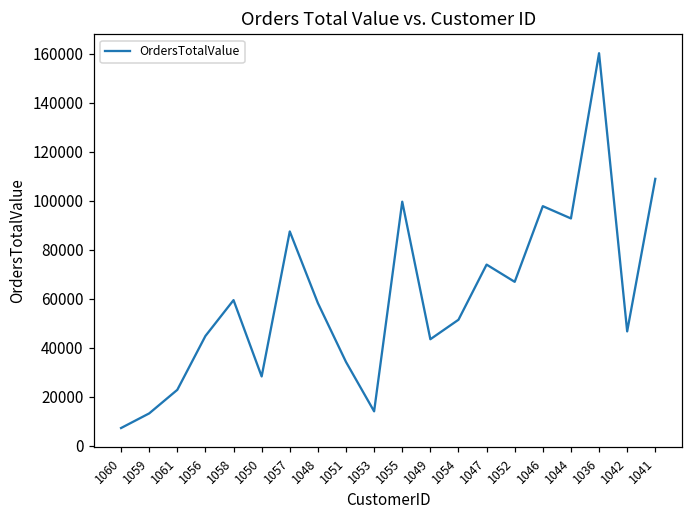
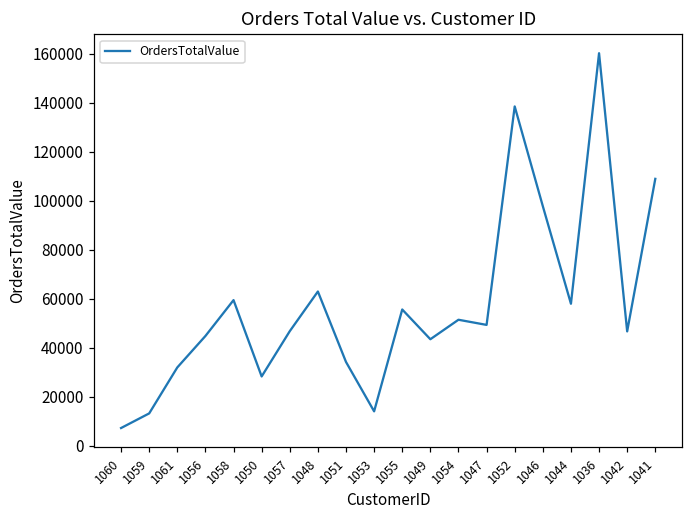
  {
    "1060": 7000,
    "1059": 13000,
-   "1061": 23000,
+   "1061": 32000,
    "1056": 45000,
    "1058": 59000,
    "1050": 28000,
-   "1057": 87000,
-   "1048": 58000,
+   "1057": 47000,
+   "1048": 63000,
    "1051": 34000,
    "1053": 14000,
-   "1055": 100000,
+   "1055": 56000,
    "1049": 43000,
    "1054": 51000,
-   "1047": 74000,
-   "1052": 67000,
+   "1047": 49000,
+   "1052": 139000,
    "1046": 98000,
-   "1044": 93000,
+   "1044": 58000,
    "1036": 160000,
    "1042": 47000,
    "1041": 109000
  }
